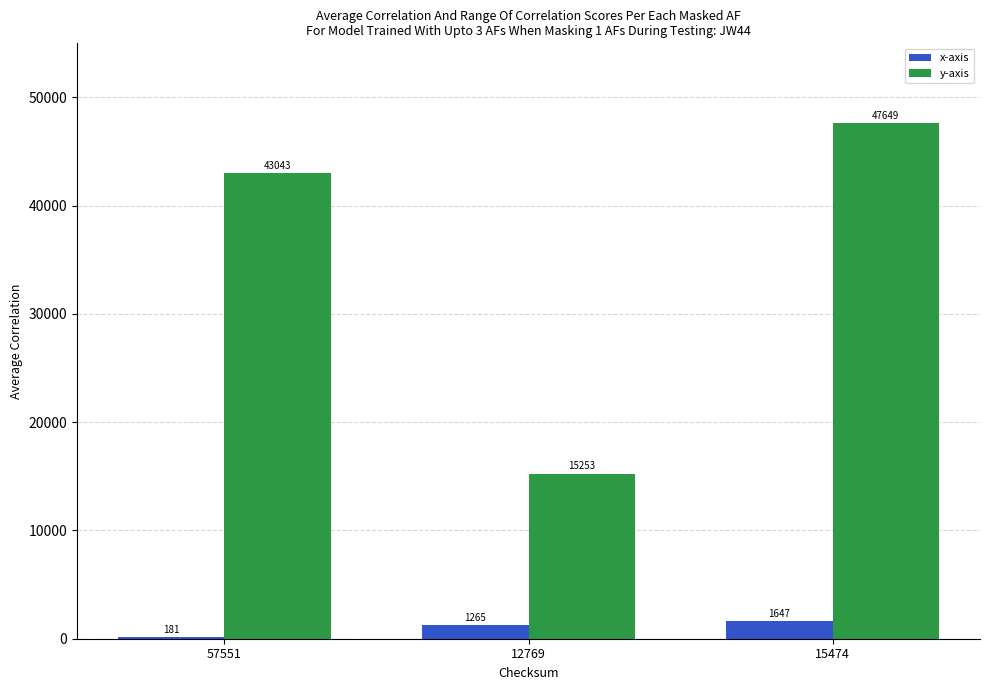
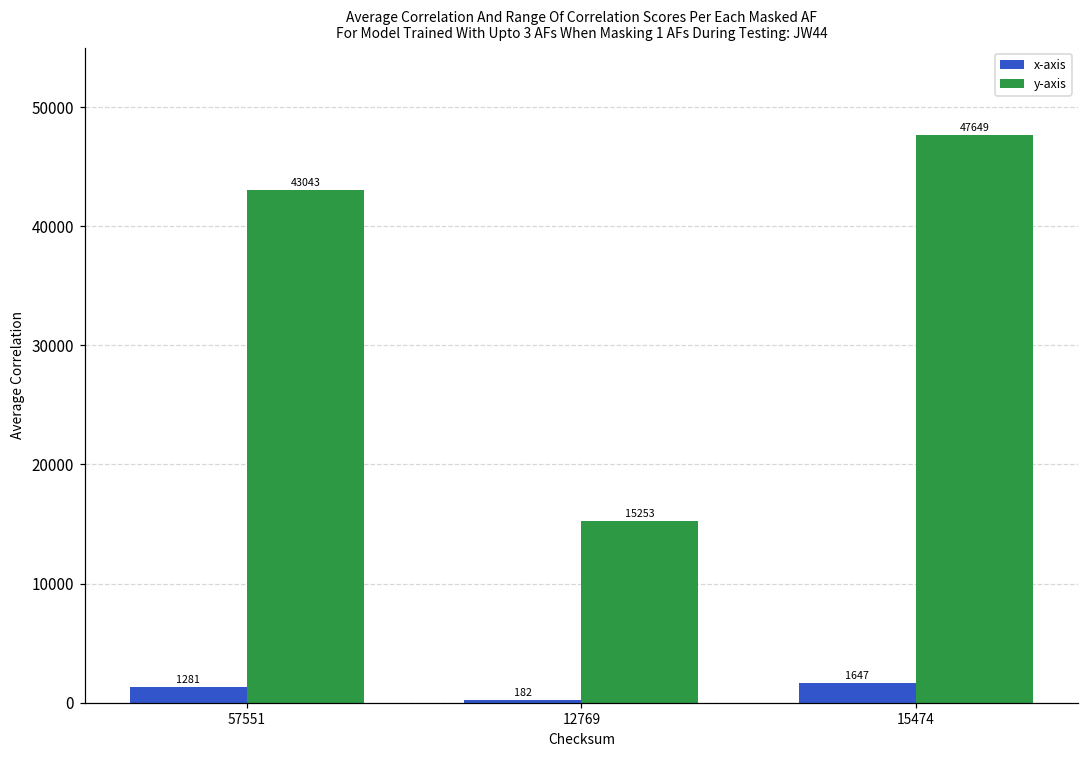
  {
    "x-axis": {
-     "57551": 181,
-     "12769": 1265,
+     "57551": 1281,
+     "12769": 182,
      "15474": 1647
    },
    "y-axis": {
      "57551": 43043,
      "12769": 15253,
      "15474": 47649
    }
  }
